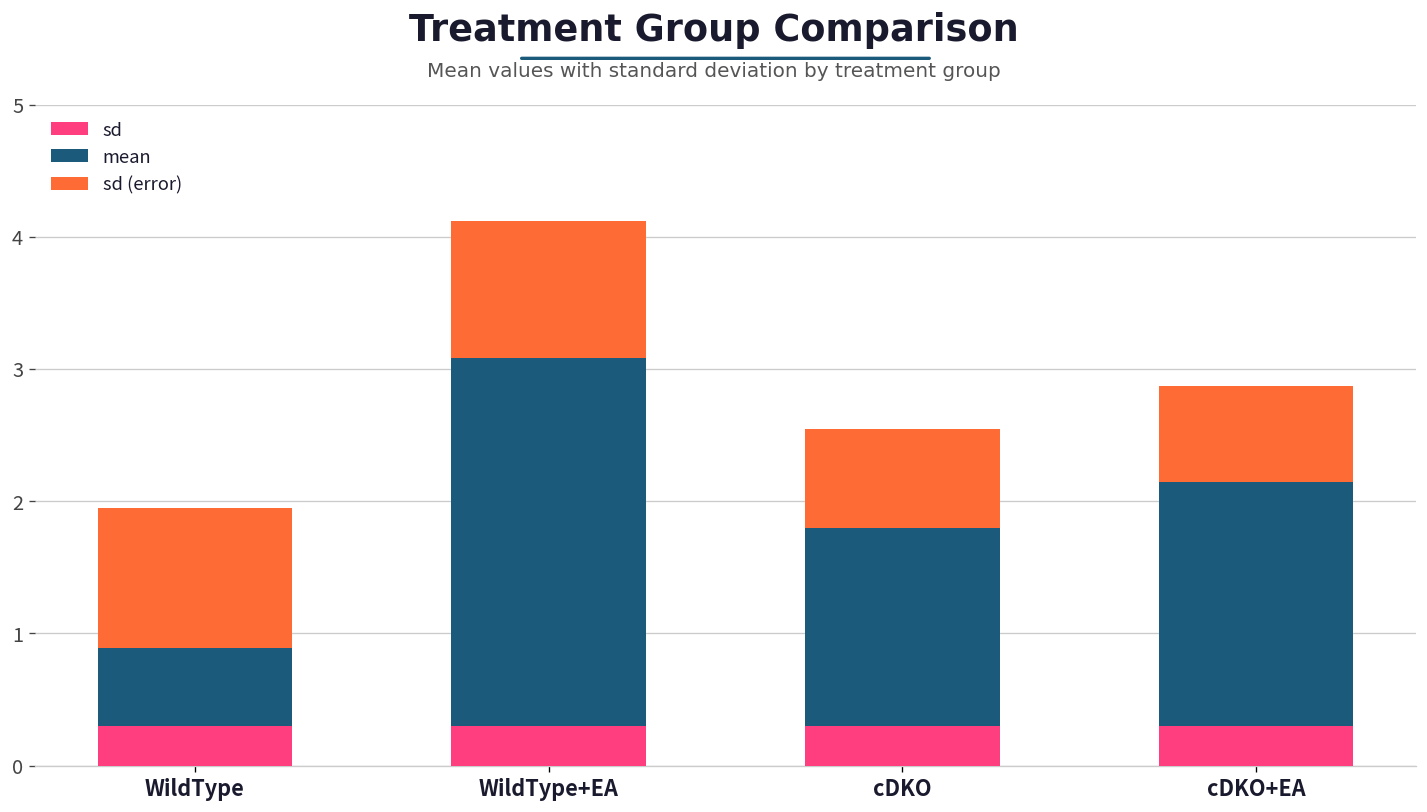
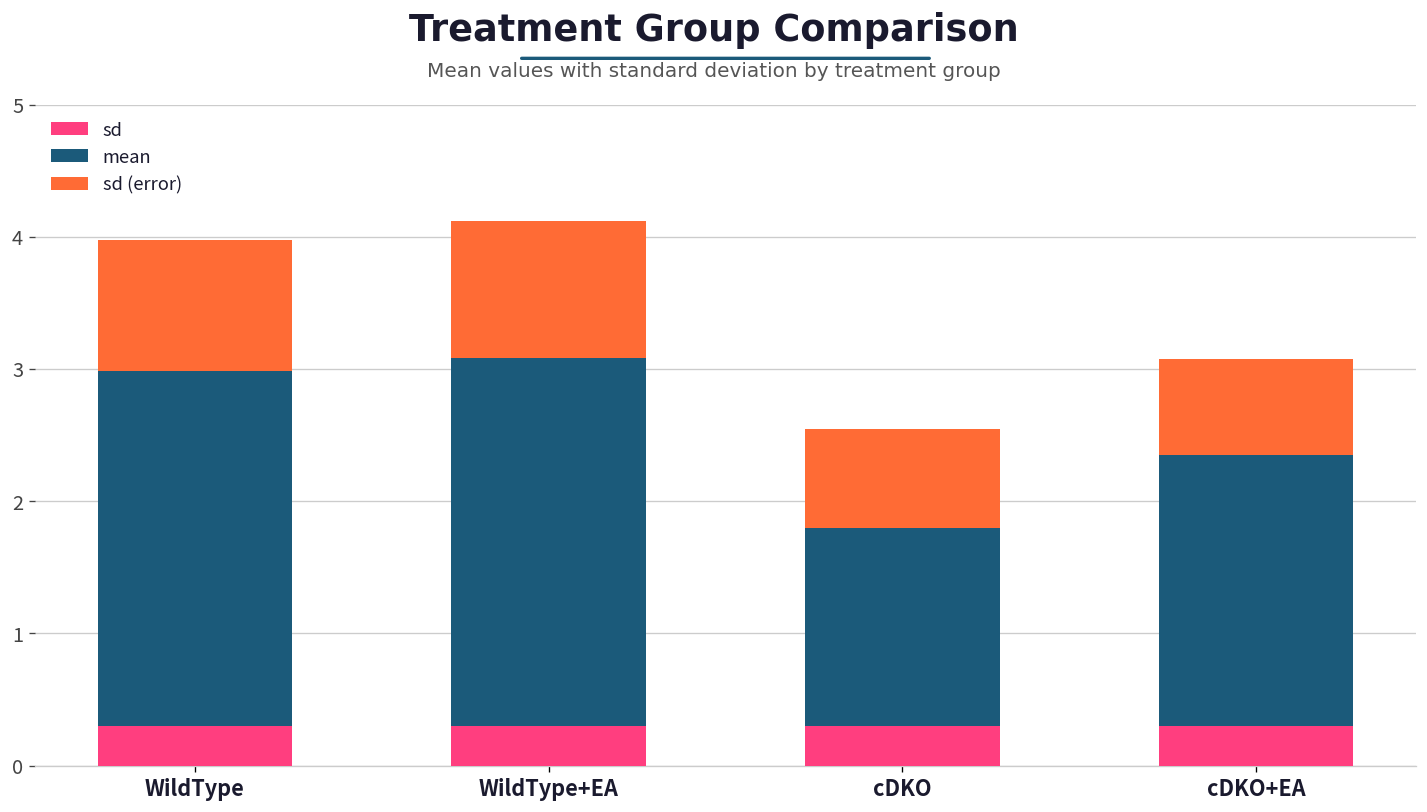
  {
    "sd": {
      "WildType": 0.30,
      "WildType+EA": 0.30,
      "cDKO": 0.30,
      "cDKO+EA": 0.30
    },
    "mean": {
-     "WildType": 0.59,
+     "WildType": 2.69,
      "WildType+EA": 2.78,
      "cDKO": 1.50,
-     "cDKO+EA": 1.85
+     "cDKO+EA": 2.05
    },
    "sd (error)": {
-     "WildType": 1.06,
+     "WildType": 0.99,
      "WildType+EA": 1.03,
      "cDKO": 0.75,
      "cDKO+EA": 0.73
    }
  }
